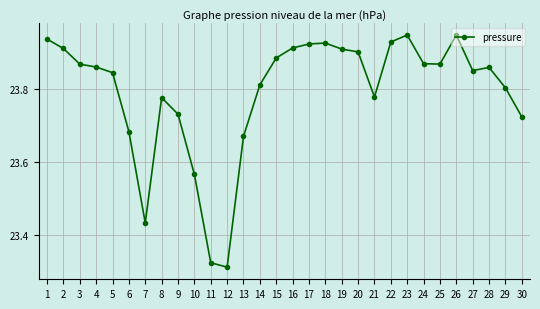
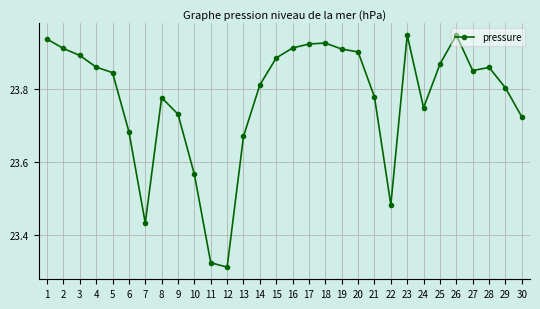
  {
    "1": 23.94,
    "2": 23.91,
-   "3": 23.87,
+   "3": 23.89,
    "4": 23.86,
    "5": 23.85,
    "6": 23.68,
    "7": 23.43,
    "8": 23.78,
    "9": 23.73,
    "10": 23.57,
    "11": 23.33,
    "12": 23.31,
    "13": 23.67,
    "14": 23.81,
    "15": 23.89,
    "16": 23.91,
    "17": 23.92,
    "18": 23.93,
    "19": 23.91,
    "20": 23.90,
    "21": 23.78,
-   "22": 23.93,
+   "22": 23.48,
    "23": 23.95,
-   "24": 23.87,
+   "24": 23.75,
    "25": 23.87,
    "27": 23.85,
    "28": 23.86,
    "29": 23.80,
    "30": 23.72
  }
